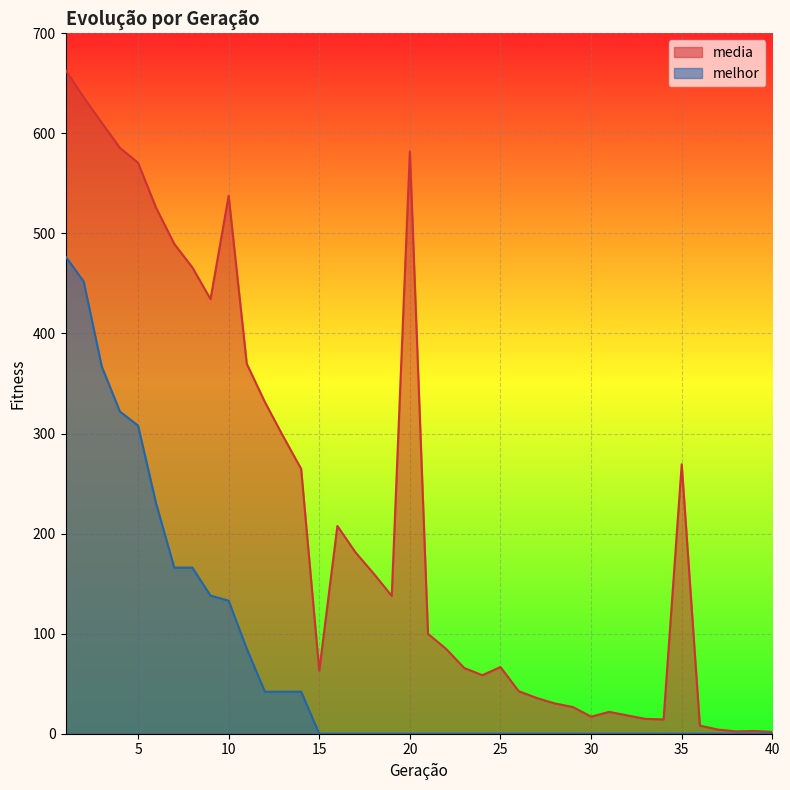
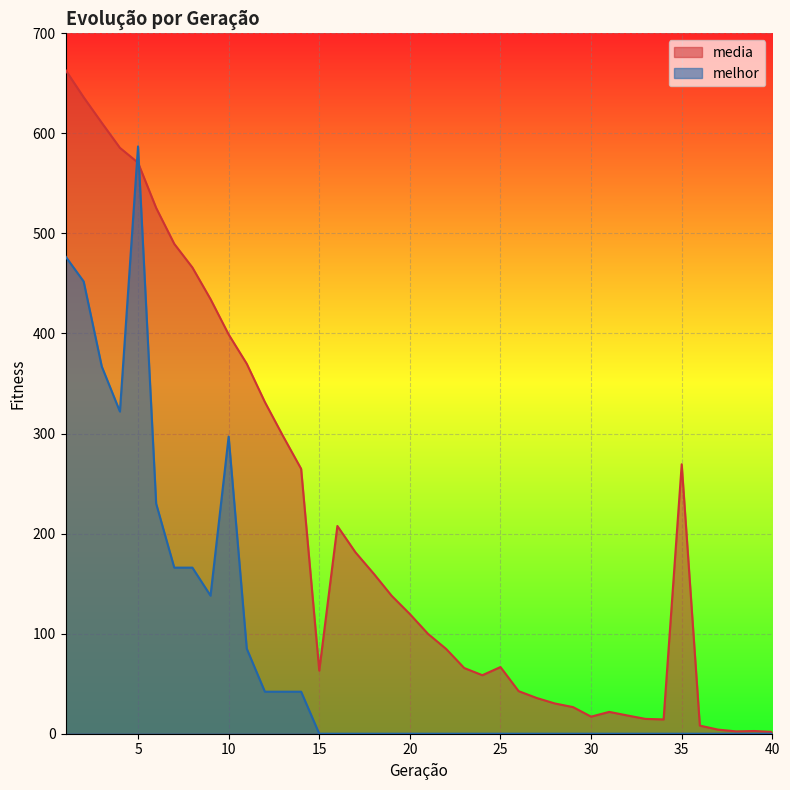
  {
    "media": {
      "5": 571,
-     "10": 538,
+     "10": 399,
      "15": 63,
-     "20": 582,
+     "20": 120,
      "25": 67,
      "30": 17,
      "35": 269
    },
    "melhor": {
-     "5": 308,
-     "10": 133,
+     "5": 587,
+     "10": 297,
      "15": 0,
      "20": 0,
      "25": 0,
      "30": 0,
      "35": 0
    }
  }
